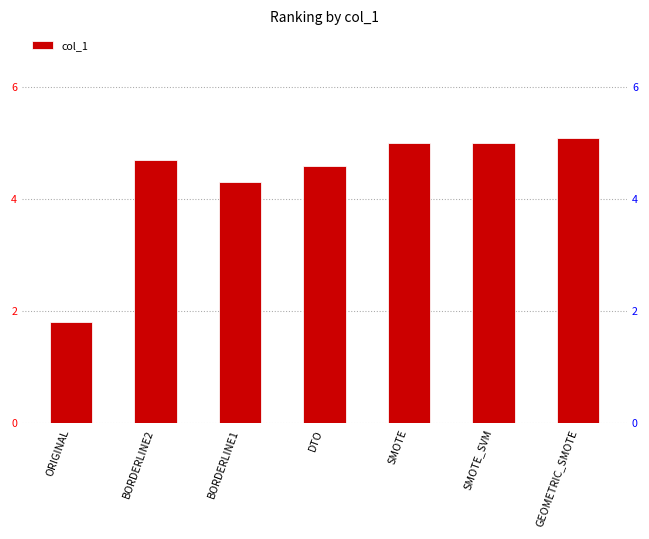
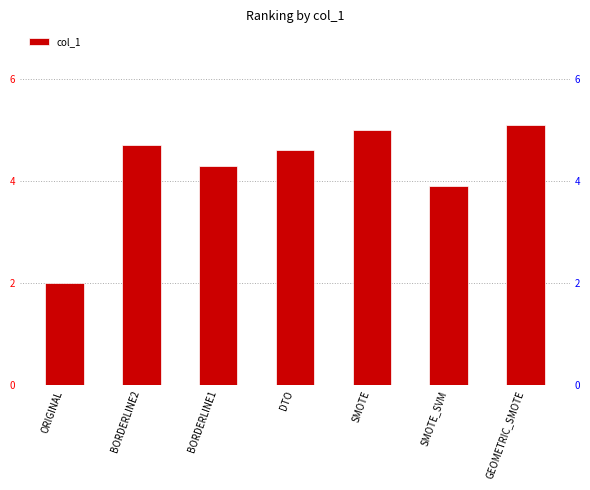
  {
-   "ORIGINAL": 1.8,
+   "ORIGINAL": 2.0,
    "BORDERLINE2": 4.7,
    "BORDERLINE1": 4.3,
    "DTO": 4.6,
    "SMOTE": 5.0,
-   "SMOTE_SVM": 5.0,
+   "SMOTE_SVM": 3.9,
    "GEOMETRIC_SMOTE": 5.1
  }
